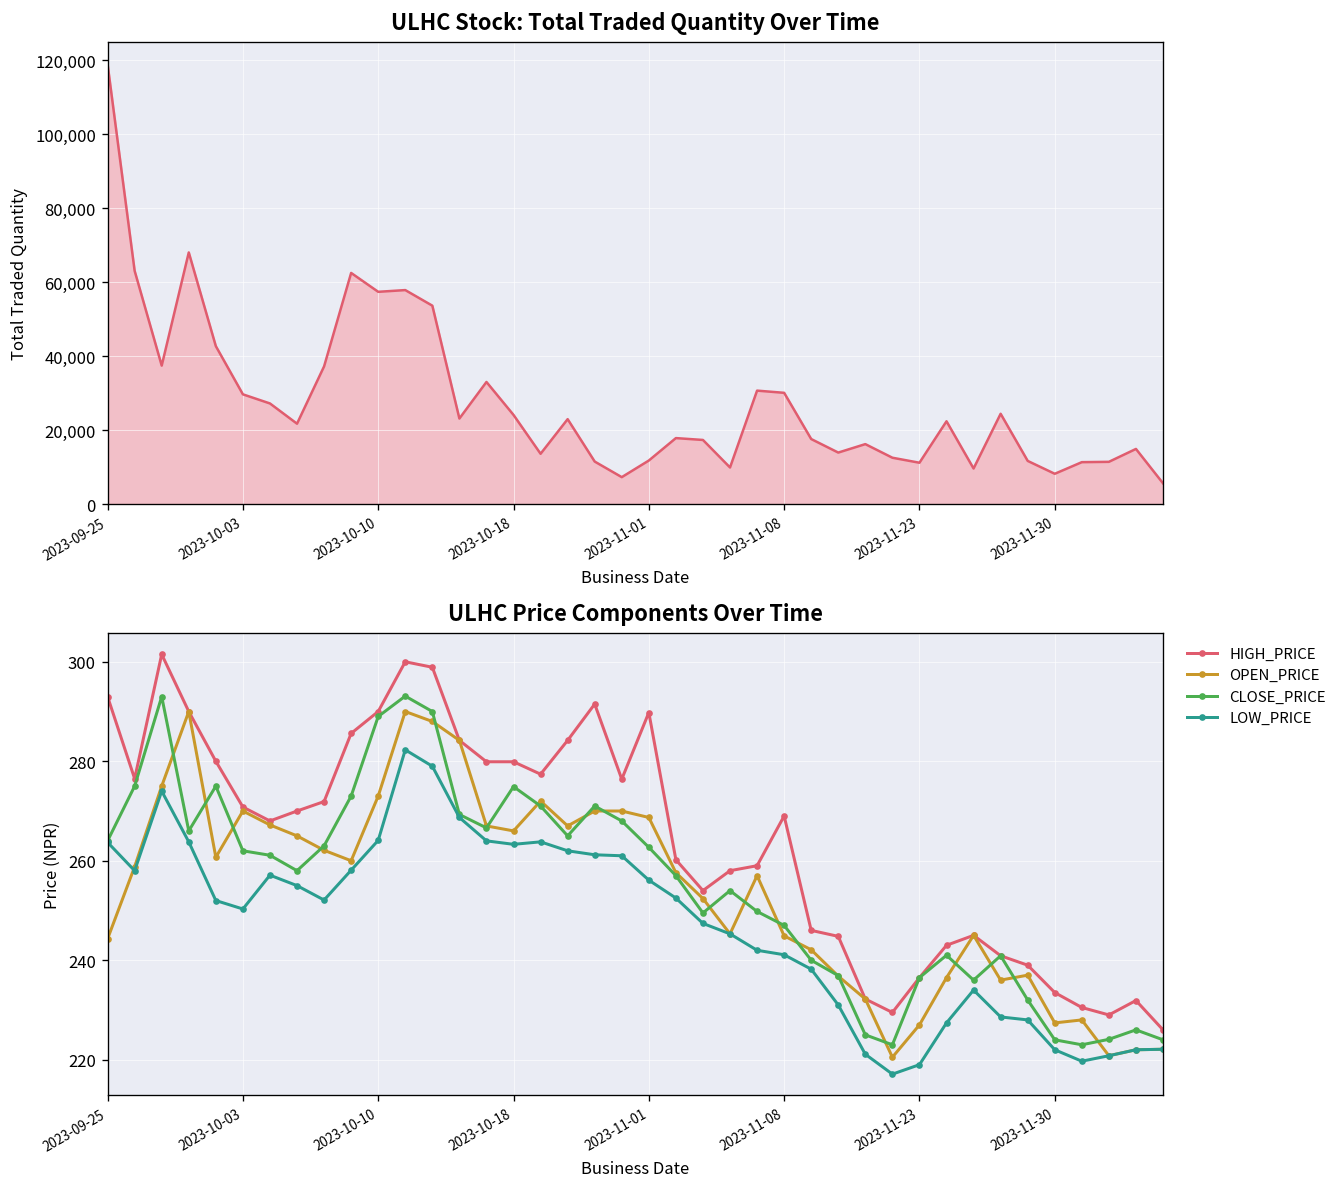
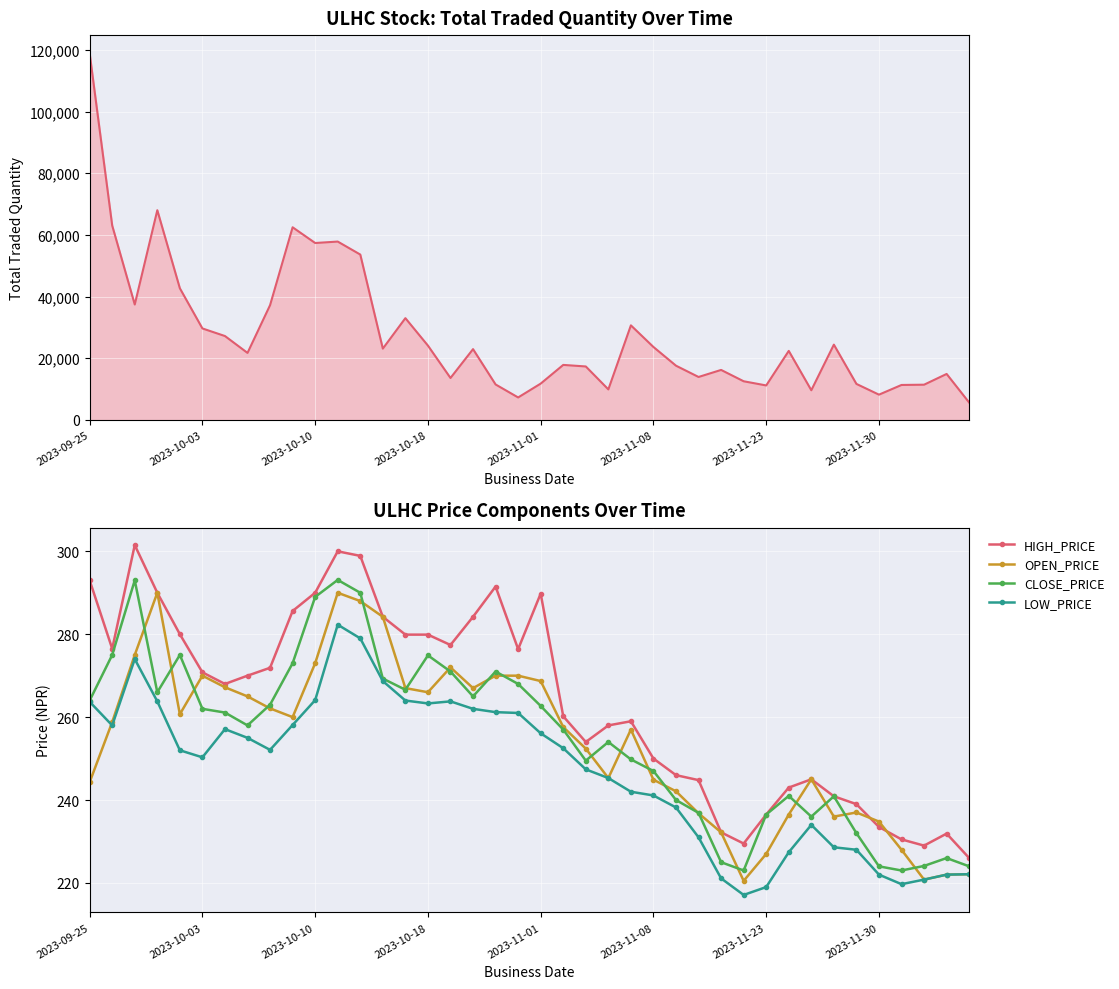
  {
    "ULHC Stock: Total Traded Quantity Over Time": {
      "2023-09-25": "119,000",
      "2023-10-03": "30,000",
      "2023-10-10": "57,000",
      "2023-10-18": "24,000",
      "2023-11-01": "12,000",
-     "2023-11-08": "30,000",
+     "2023-11-08": "24,000",
      "2023-11-23": "11,000",
      "2023-11-30": "8,000"
    },
    "ULHC Price Components Over Time": {
      "HIGH_PRICE": {
        "2023-09-25": "293",
        "2023-10-03": "271",
        "2023-10-10": "290",
        "2023-10-18": "280",
        "2023-11-01": "290",
-       "2023-11-08": "269",
+       "2023-11-08": "250",
        "2023-11-30": "234"
      },
      "OPEN_PRICE": {
        "2023-09-25": "244",
        "2023-10-03": "270",
        "2023-10-10": "273",
        "2023-10-18": "266",
        "2023-11-01": "269",
        "2023-11-08": "245",
        "2023-11-23": "227",
-       "2023-11-30": "227"
+       "2023-11-30": "235"
      },
      "CLOSE_PRICE": {
        "2023-10-03": "262",
        "2023-10-10": "289",
        "2023-10-18": "275",
        "2023-11-01": "263",
        "2023-11-08": "247",
        "2023-11-30": "224"
      },
      "LOW_PRICE": {
        "2023-10-03": "250",
        "2023-10-10": "264",
        "2023-10-18": "263",
        "2023-11-01": "256",
        "2023-11-08": "241",
        "2023-11-23": "219",
        "2023-11-30": "222"
      }
    }
  }
